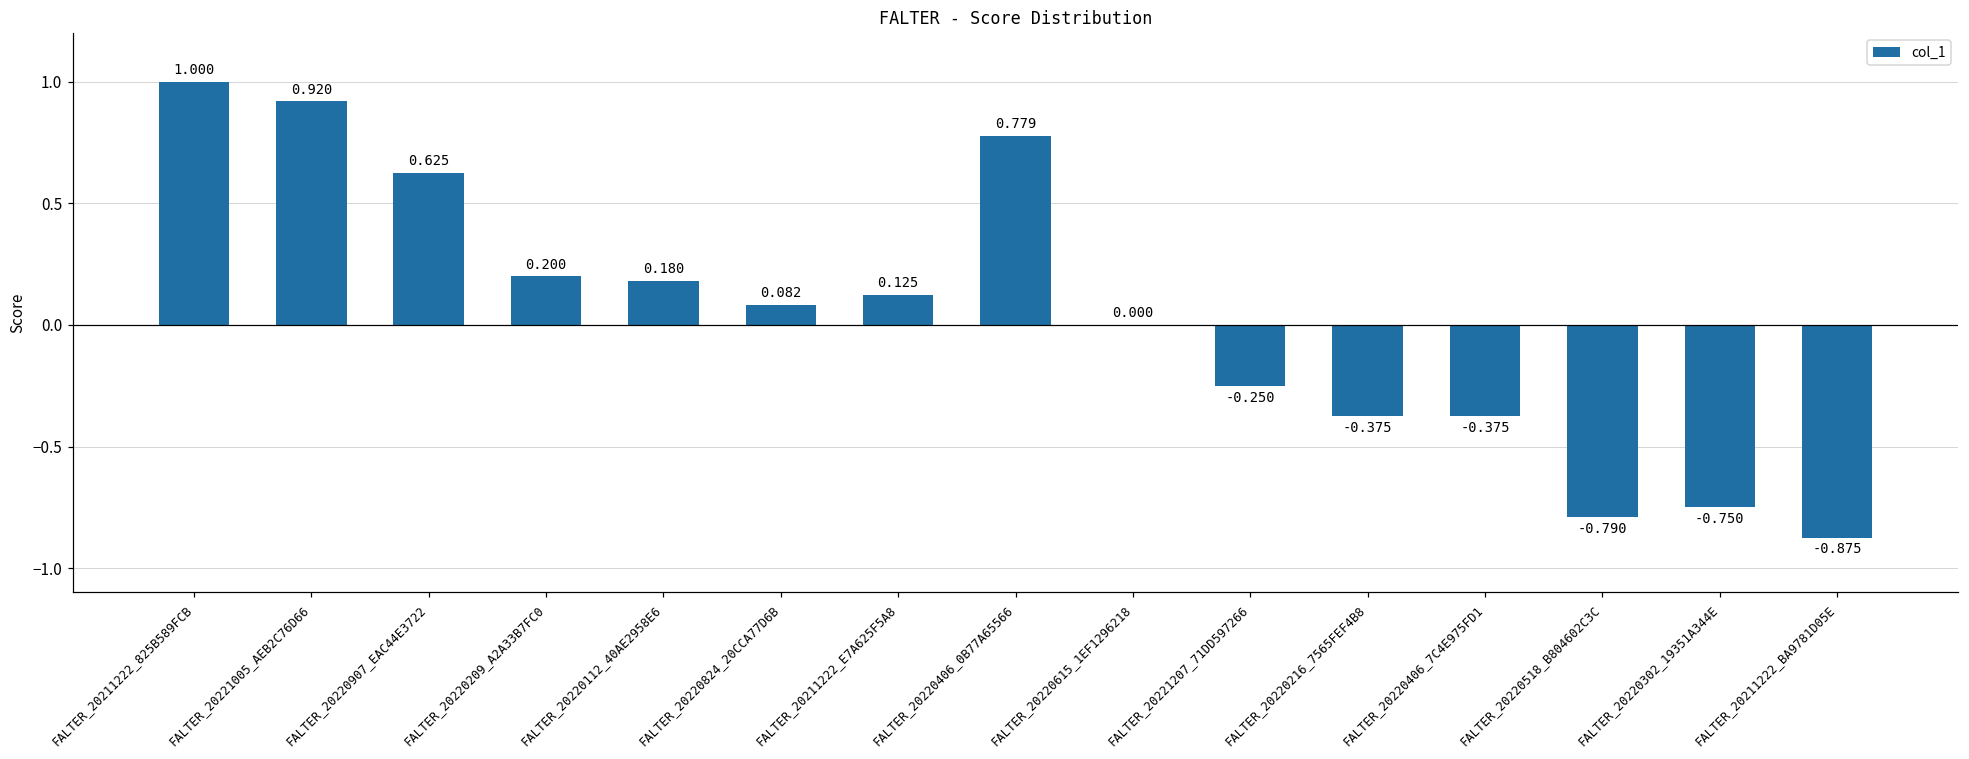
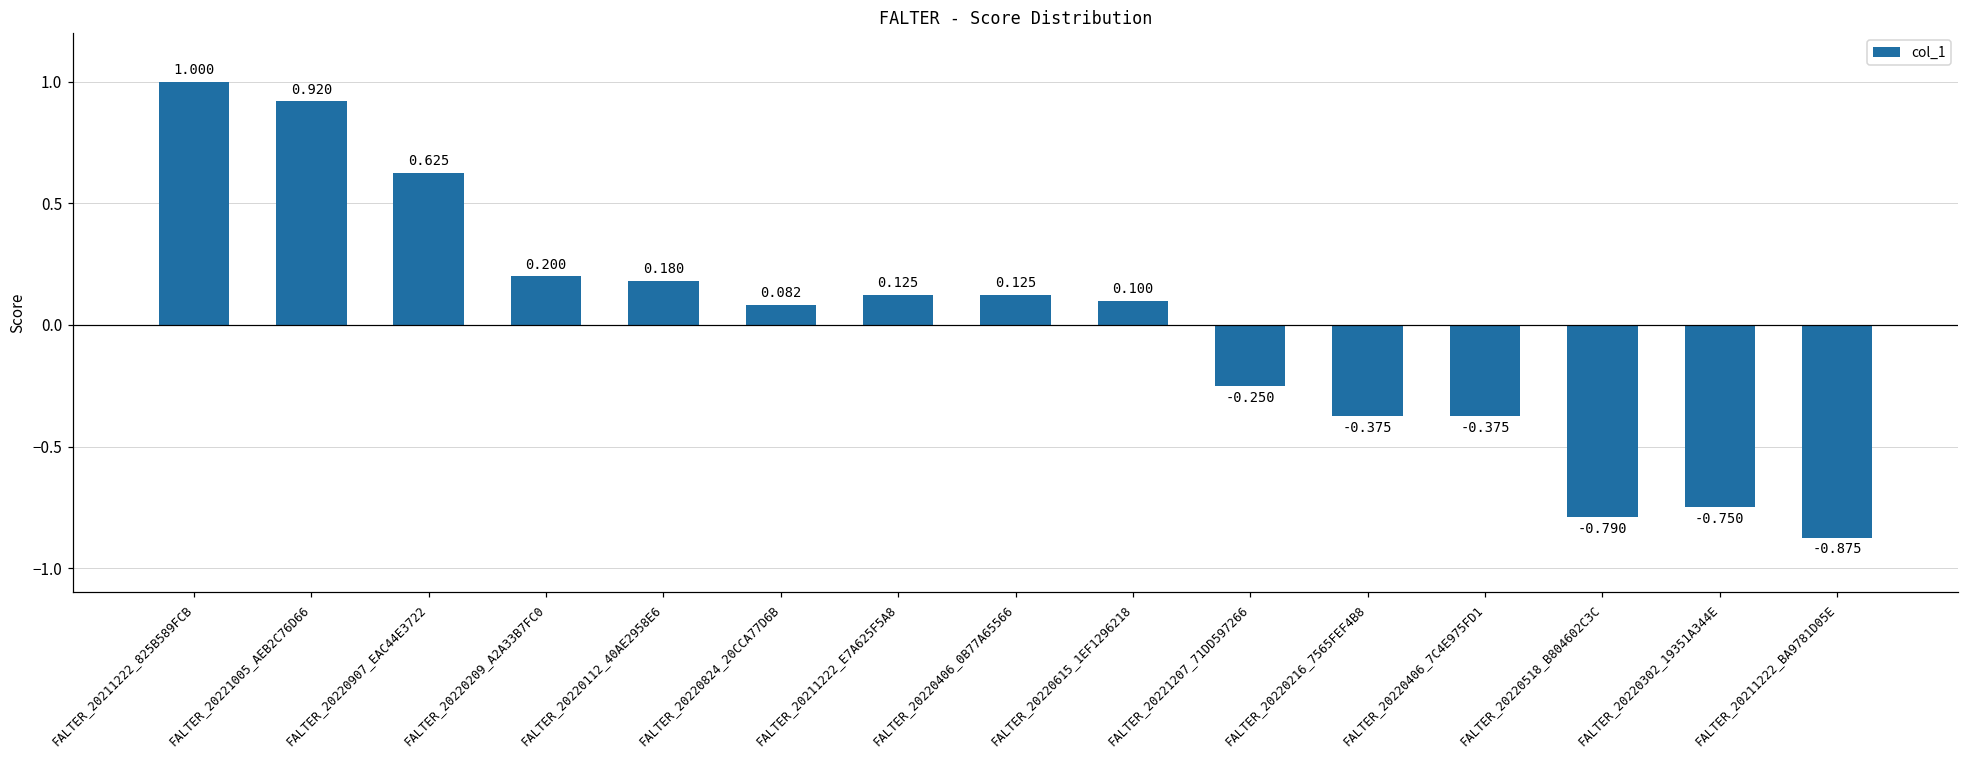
  {
    "FALTER_20211222_825B589FCB": 1.000,
    "FALTER_20221005_AEB2C76D66": 0.920,
    "FALTER_20220907_EAC44E3722": 0.625,
    "FALTER_20220209_A2A33B7FC0": 0.200,
    "FALTER_20220112_40AE2958E6": 0.180,
    "FALTER_20220824_20CCA77D6B": 0.082,
    "FALTER_20211222_E7A625F5A8": 0.125,
-   "FALTER_20220406_0B77A65566": 0.779,
-   "FALTER_20220615_1EF1296218": 0.000,
+   "FALTER_20220406_0B77A65566": 0.125,
+   "FALTER_20220615_1EF1296218": 0.100,
    "FALTER_20221207_71DD597266": -0.250,
    "FALTER_20220216_7565FEF4B8": -0.375,
    "FALTER_20220406_7C4E975FD1": -0.375,
    "FALTER_20220518_B804602C3C": -0.790,
    "FALTER_20220302_19351A344E": -0.750,
    "FALTER_20211222_BA9781D05E": -0.875
  }
